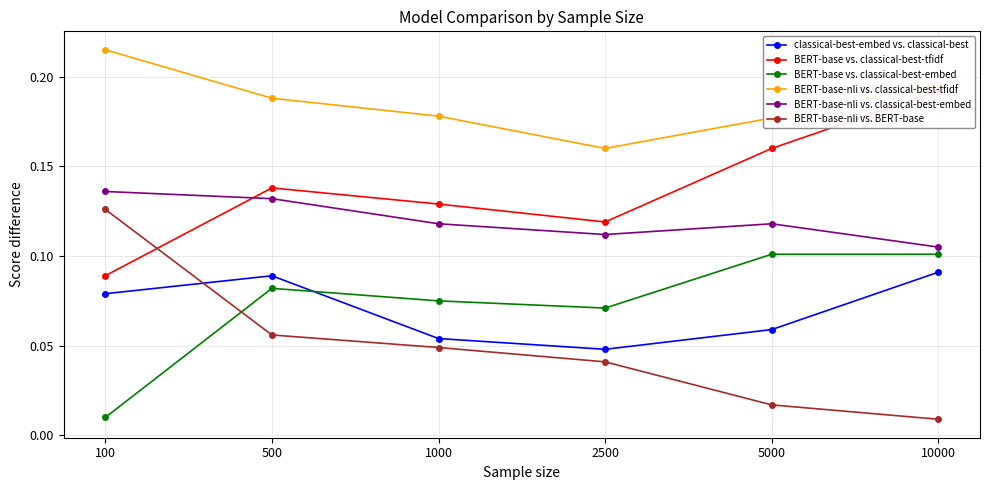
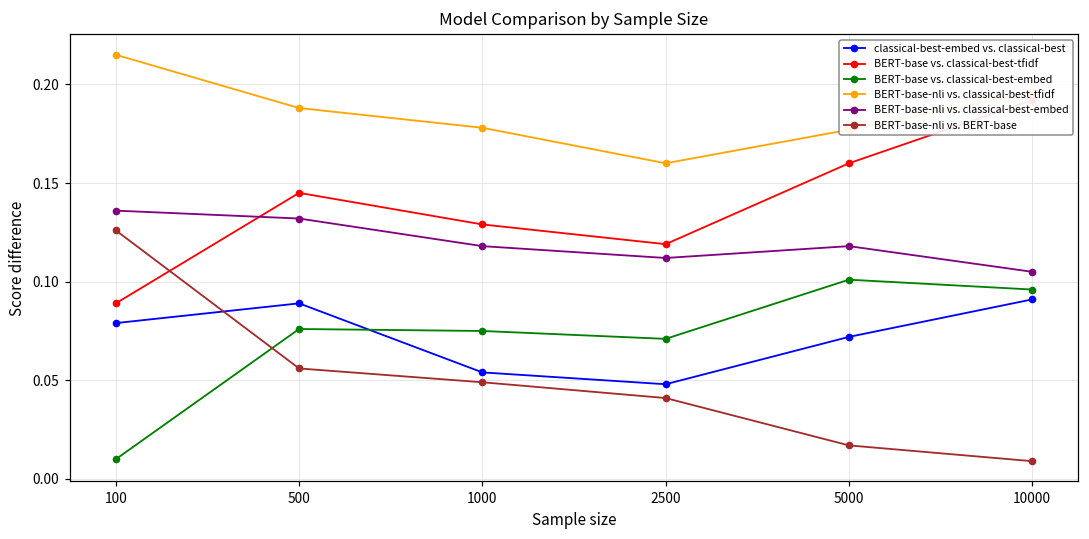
  {
    "classical-best-embed vs. classical-best": {
      "100": 0.079,
      "500": 0.089,
      "1000": 0.054,
      "2500": 0.048,
-     "5000": 0.059,
+     "5000": 0.072,
      "10000": 0.091
    },
    "BERT-base vs. classical-best-tfidf": {
      "100": 0.089,
-     "500": 0.138,
+     "500": 0.145,
      "1000": 0.129,
      "2500": 0.119,
      "5000": 0.160
    },
    "BERT-base vs. classical-best-embed": {
      "100": 0.010,
-     "500": 0.082,
+     "500": 0.076,
      "1000": 0.075,
      "2500": 0.071,
      "5000": 0.101,
-     "10000": 0.101
+     "10000": 0.096
    },
    "BERT-base-nli vs. classical-best-tfidf": {
      "100": 0.215,
      "500": 0.188,
      "1000": 0.178,
      "2500": 0.160
    },
    "BERT-base-nli vs. classical-best-embed": {
      "100": 0.136,
      "500": 0.132,
      "1000": 0.118,
      "2500": 0.112,
      "5000": 0.118,
      "10000": 0.105
    },
    "BERT-base-nli vs. BERT-base": {
      "100": 0.126,
      "500": 0.056,
      "1000": 0.049,
      "2500": 0.041,
      "5000": 0.017,
      "10000": 0.009
    }
  }
